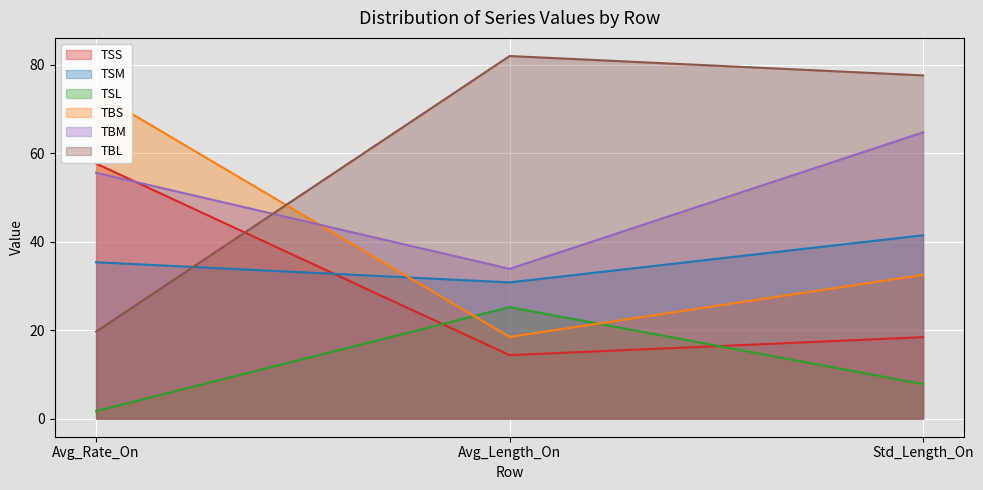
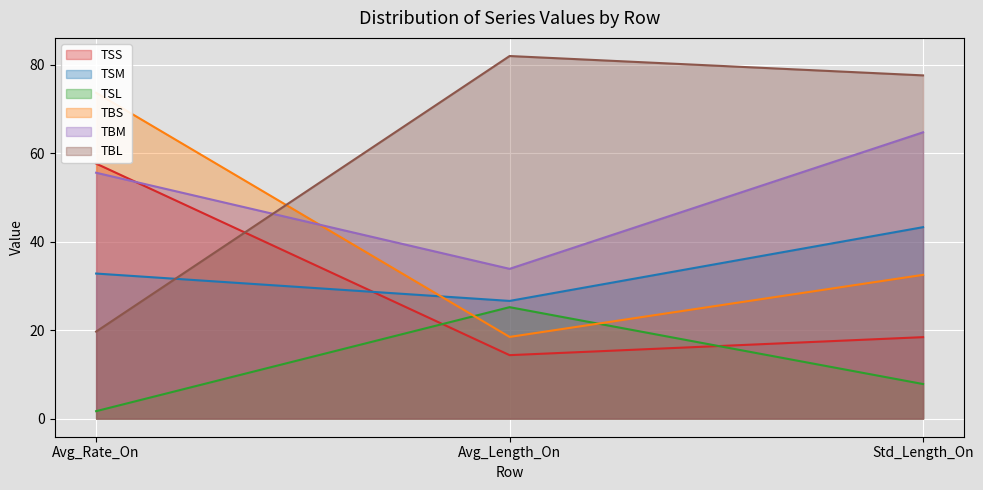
  {
    "TSM": {
-     "Avg_Rate_On": 35,
-     "Avg_Length_On": 31,
-     "Std_Length_On": 41
+     "Avg_Rate_On": 33,
+     "Avg_Length_On": 27,
+     "Std_Length_On": 43
    },
    "TSL": {
      "Avg_Rate_On": 2,
      "Avg_Length_On": 25,
      "Std_Length_On": 8
    },
    "TBM": {
      "Avg_Rate_On": 56,
      "Avg_Length_On": 34,
      "Std_Length_On": 65
    }
  }
